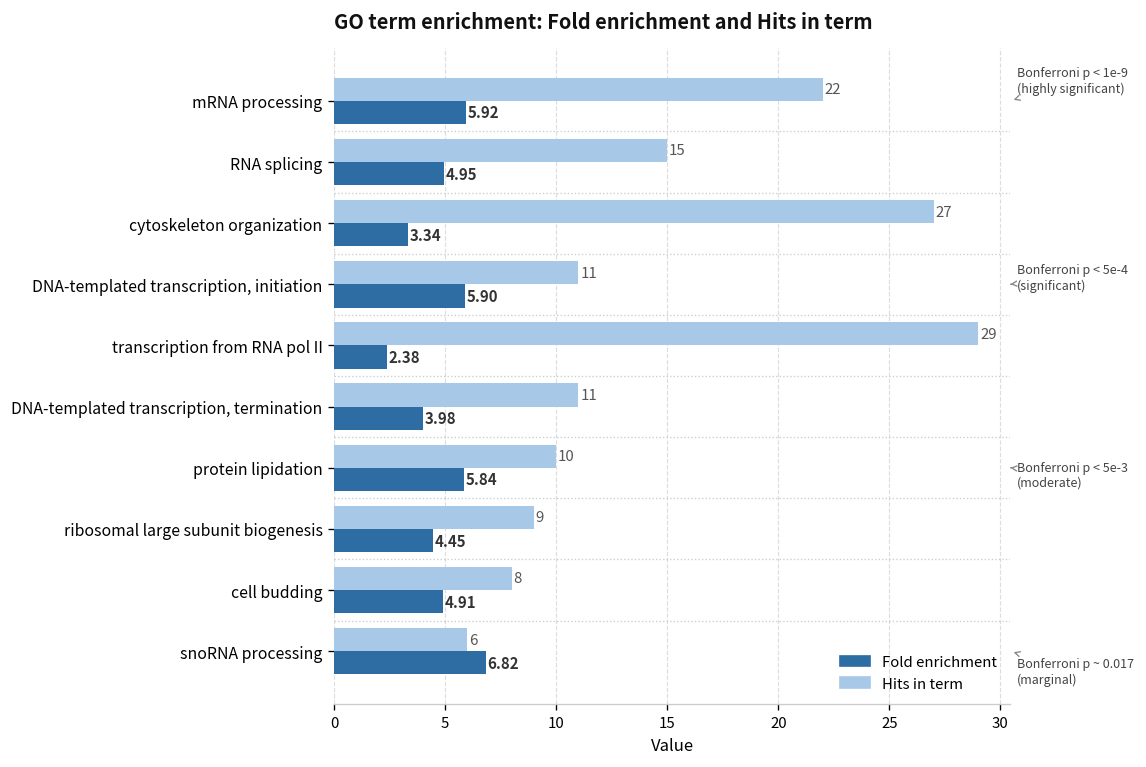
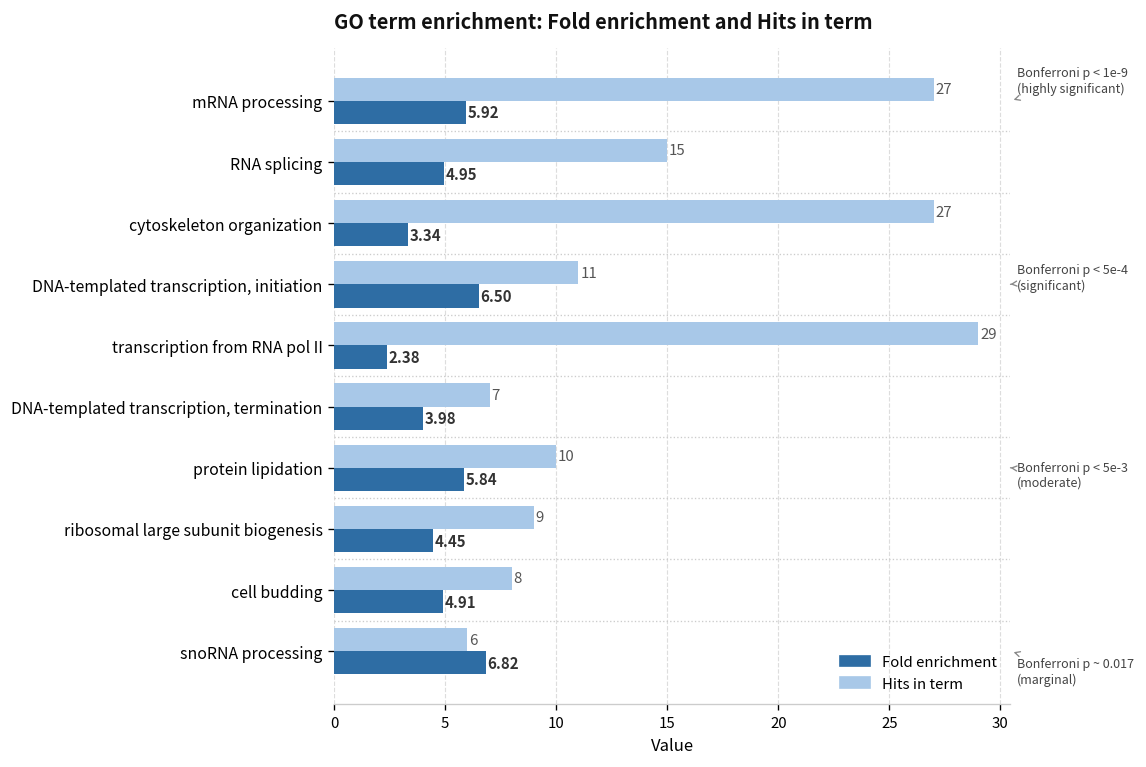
  {
    "Fold enrichment": {
      "mRNA processing": 5.92,
      "RNA splicing": 4.95,
      "cytoskeleton organization": 3.34,
-     "DNA-templated transcription, initiation": 5.90,
+     "DNA-templated transcription, initiation": 6.50,
      "transcription from RNA pol II": 2.38,
      "DNA-templated transcription, termination": 3.98,
      "protein lipidation": 5.84,
      "ribosomal large subunit biogenesis": 4.45,
      "cell budding": 4.91,
      "snoRNA processing": 6.82
    },
    "Hits in term": {
-     "mRNA processing": 22,
+     "mRNA processing": 27,
      "RNA splicing": 15,
      "cytoskeleton organization": 27,
      "DNA-templated transcription, initiation": 11,
      "transcription from RNA pol II": 29,
-     "DNA-templated transcription, termination": 11,
+     "DNA-templated transcription, termination": 7,
      "protein lipidation": 10,
      "ribosomal large subunit biogenesis": 9,
      "cell budding": 8,
      "snoRNA processing": 6
    }
  }
